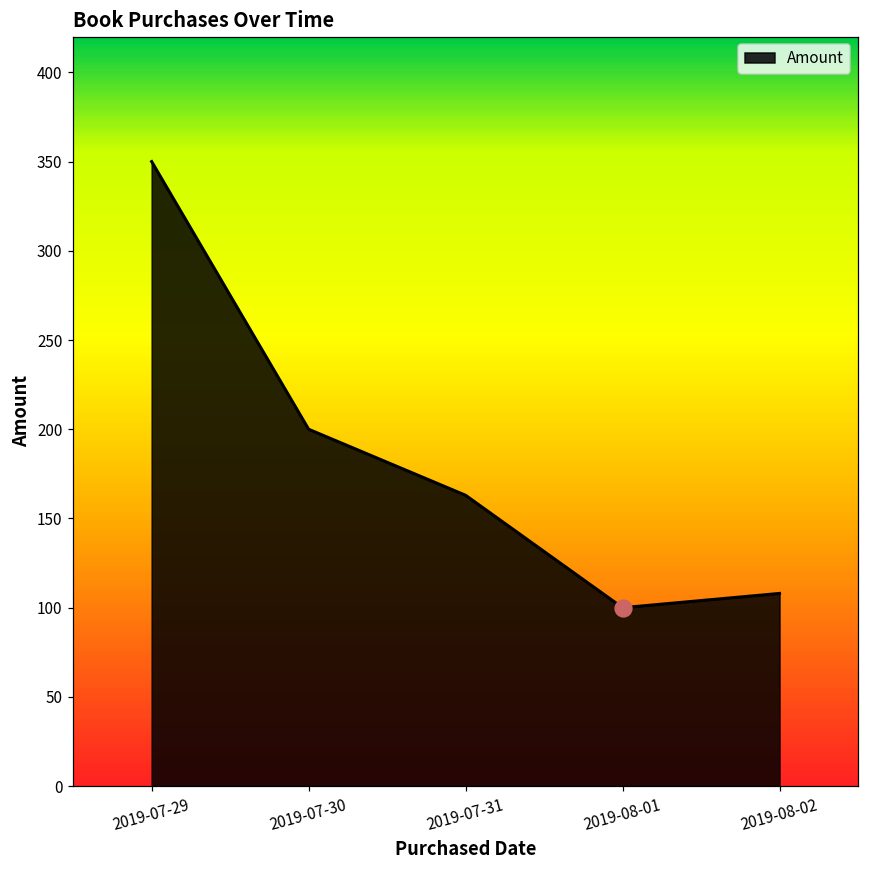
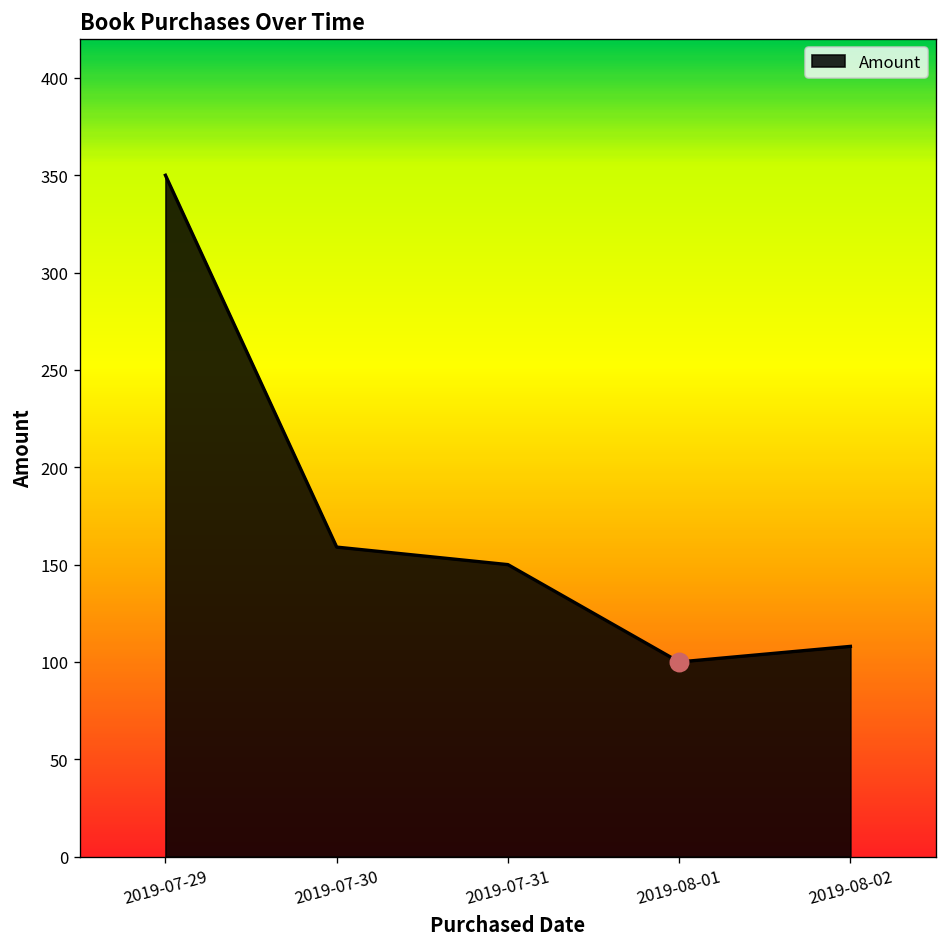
  {
    "Amount": {
      "2019-07-29": 350,
-     "2019-07-30": 200,
-     "2019-07-31": 163,
+     "2019-07-30": 159,
+     "2019-07-31": 150,
      "2019-08-02": 108
    }
  }
